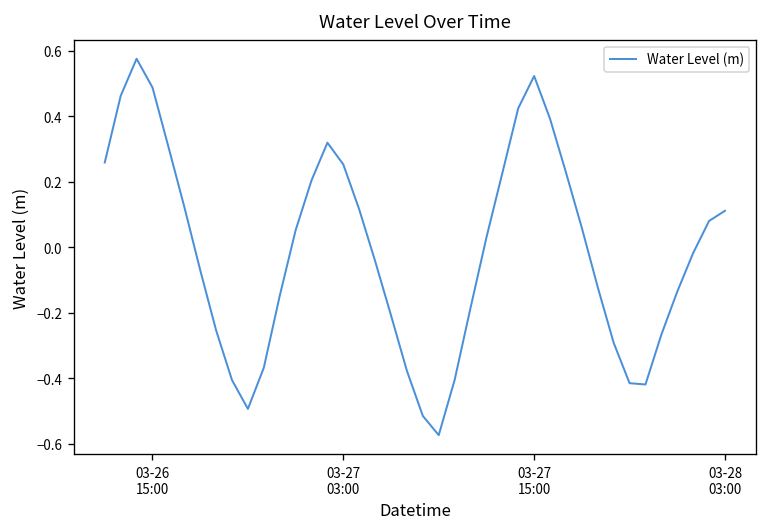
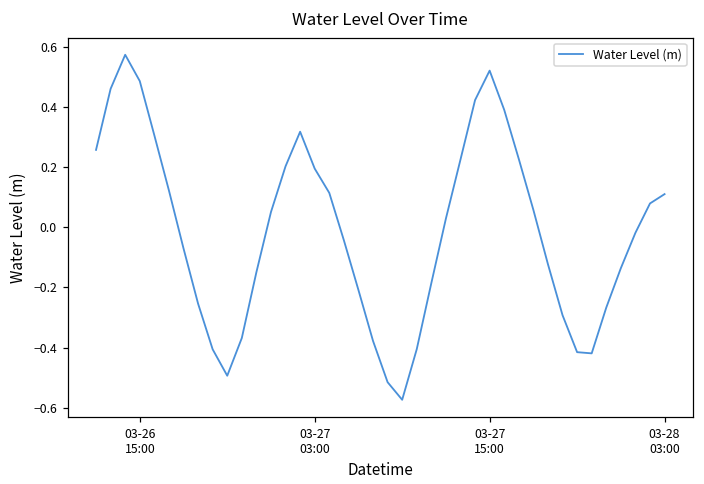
  {
    "03-26 15:00": 0.49,
-   "03-27 03:00": 0.25,
+   "03-27 03:00": 0.20,
    "03-27 15:00": 0.52,
    "03-28 03:00": 0.11
  }
